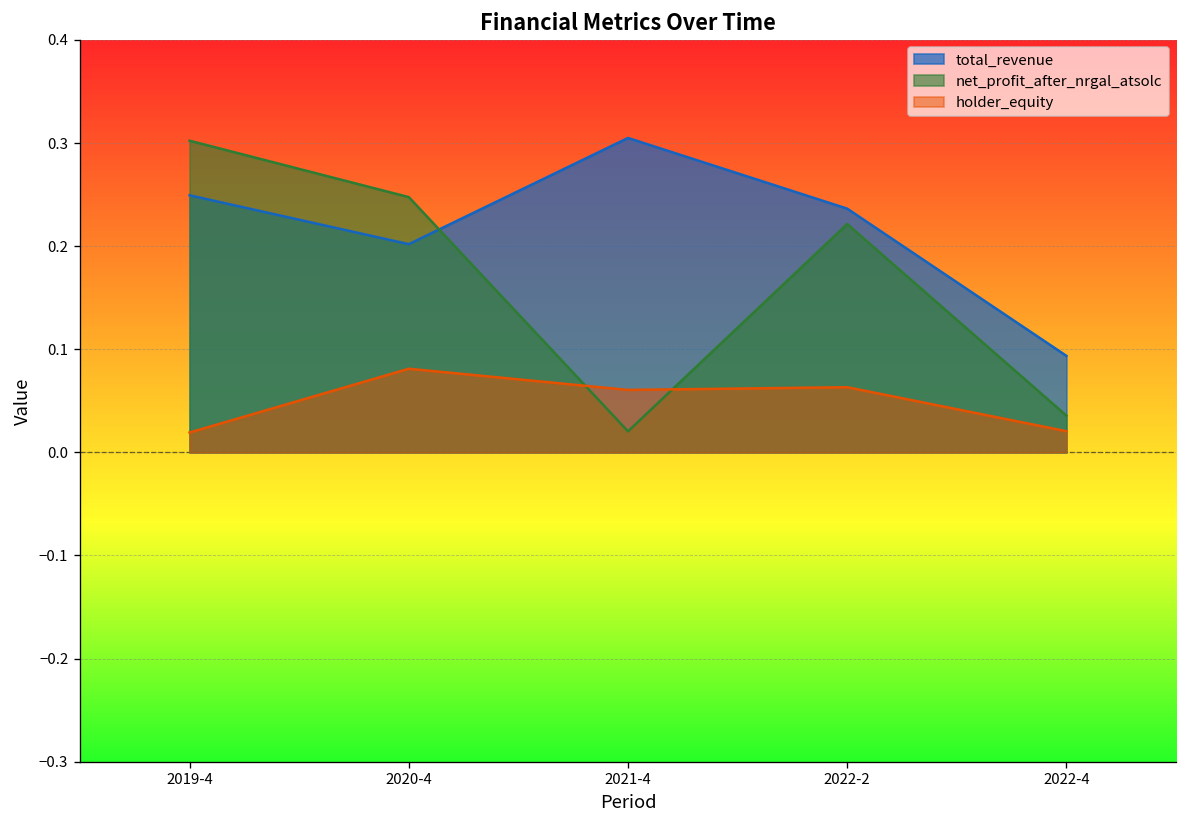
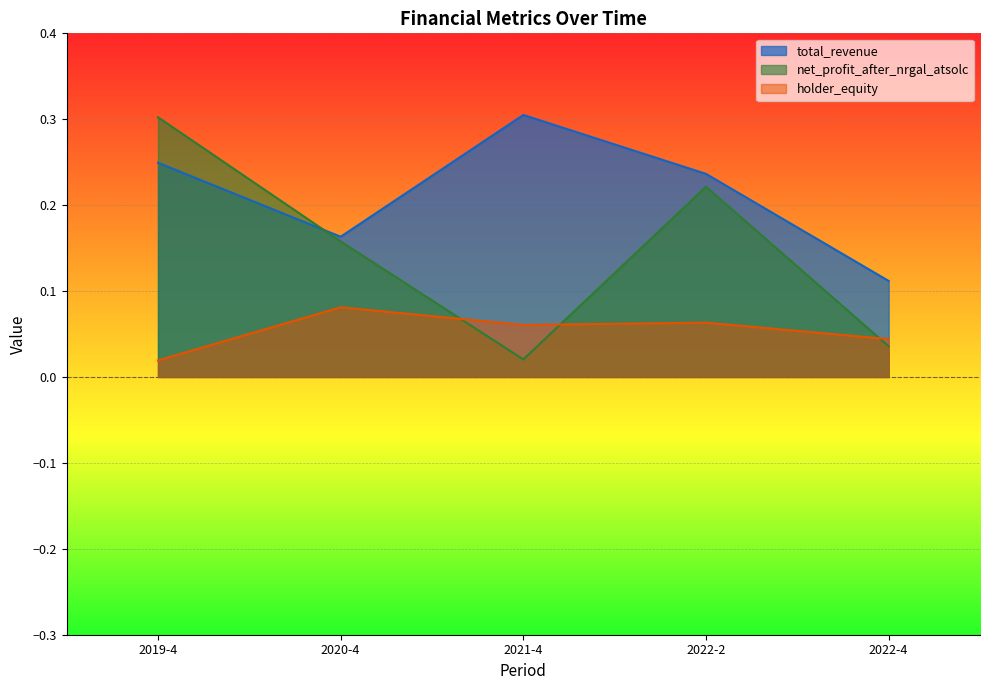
  {
    "total_revenue": {
      "2019-4": 0.25,
-     "2020-4": 0.20,
+     "2020-4": 0.16,
      "2021-4": 0.30,
      "2022-2": 0.24,
-     "2022-4": 0.09
+     "2022-4": 0.11
    },
    "net_profit_after_nrgal_atsolc": {
      "2019-4": 0.30,
-     "2020-4": 0.25,
+     "2020-4": 0.16,
      "2021-4": 0.02,
      "2022-2": 0.22,
      "2022-4": 0.04
    },
    "holder_equity": {
      "2019-4": 0.02,
      "2020-4": 0.08,
      "2021-4": 0.06,
      "2022-2": 0.06,
-     "2022-4": 0.02
+     "2022-4": 0.04
    }
  }
